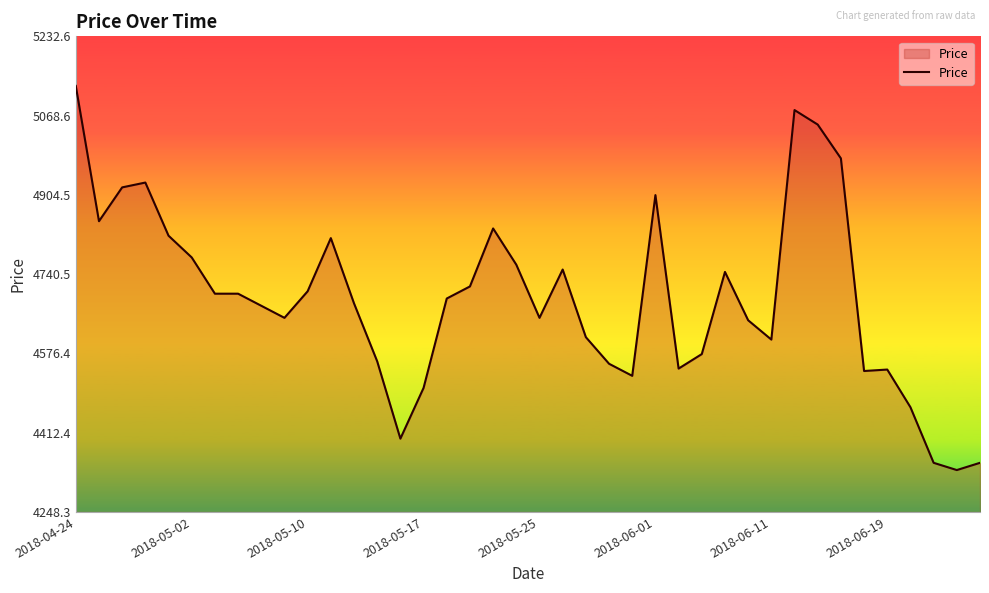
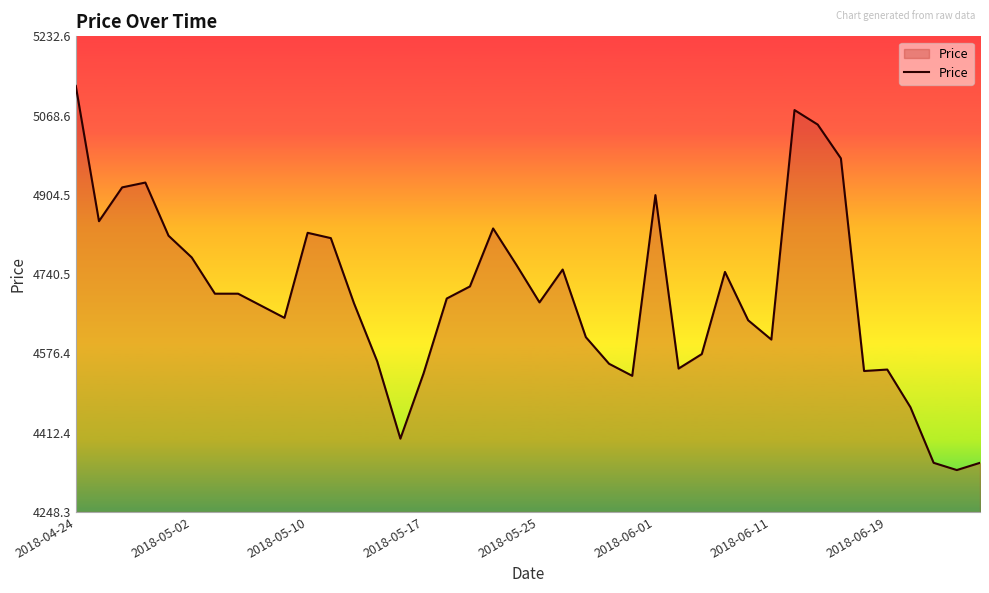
  {
    "2018-04-24": 5130,
    "2018-05-02": 4780,
-   "2018-05-10": 4710,
-   "2018-05-17": 4510,
-   "2018-05-25": 4650,
+   "2018-05-10": 4830,
+   "2018-05-17": 4540,
+   "2018-05-25": 4680,
    "2018-06-01": 4900,
    "2018-06-11": 4610,
    "2018-06-19": 4540
  }
